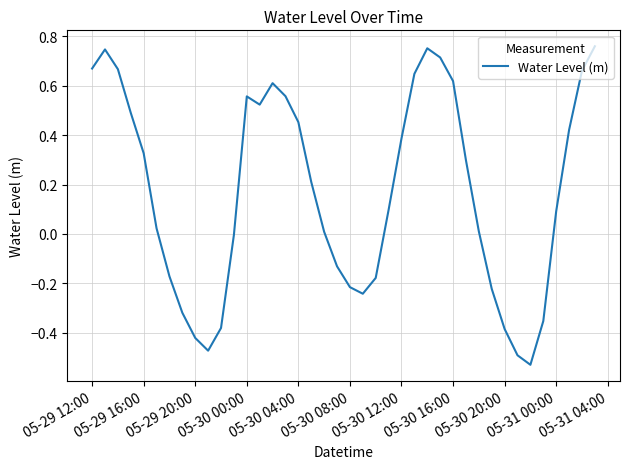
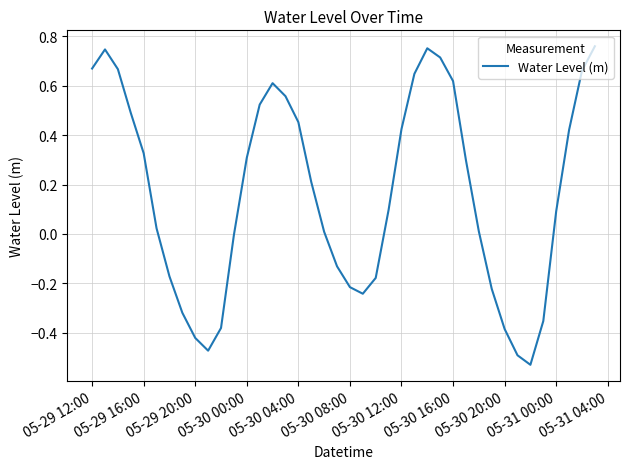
  {
    "05-29 12:00": 0.67,
    "05-29 16:00": 0.33,
    "05-29 20:00": -0.42,
-   "05-30 00:00": 0.56,
+   "05-30 00:00": 0.31,
    "05-30 04:00": 0.45,
    "05-30 08:00": -0.22,
-   "05-30 12:00": 0.39,
+   "05-30 12:00": 0.42,
    "05-30 16:00": 0.62,
    "05-30 20:00": -0.38,
    "05-31 00:00": 0.09
  }
